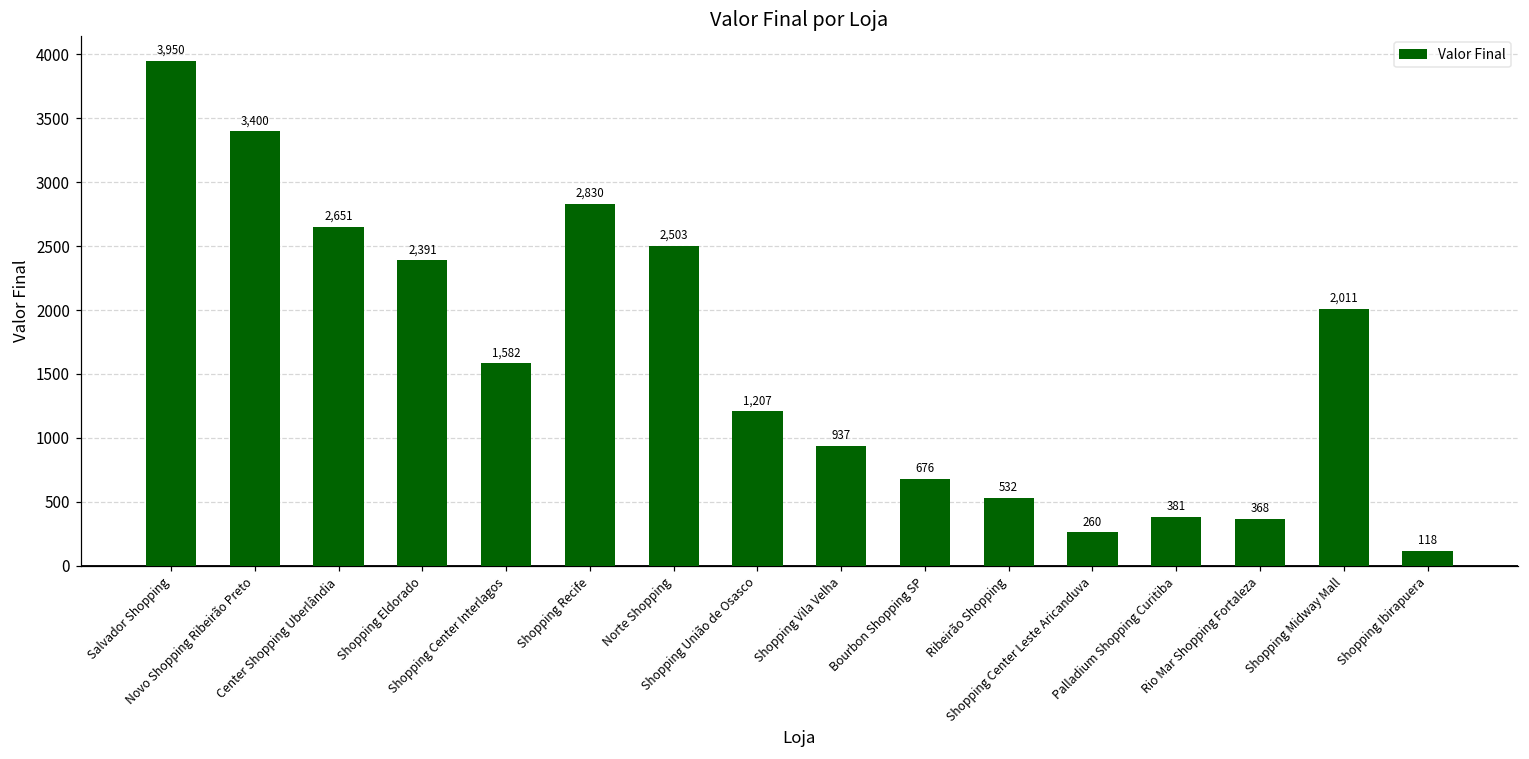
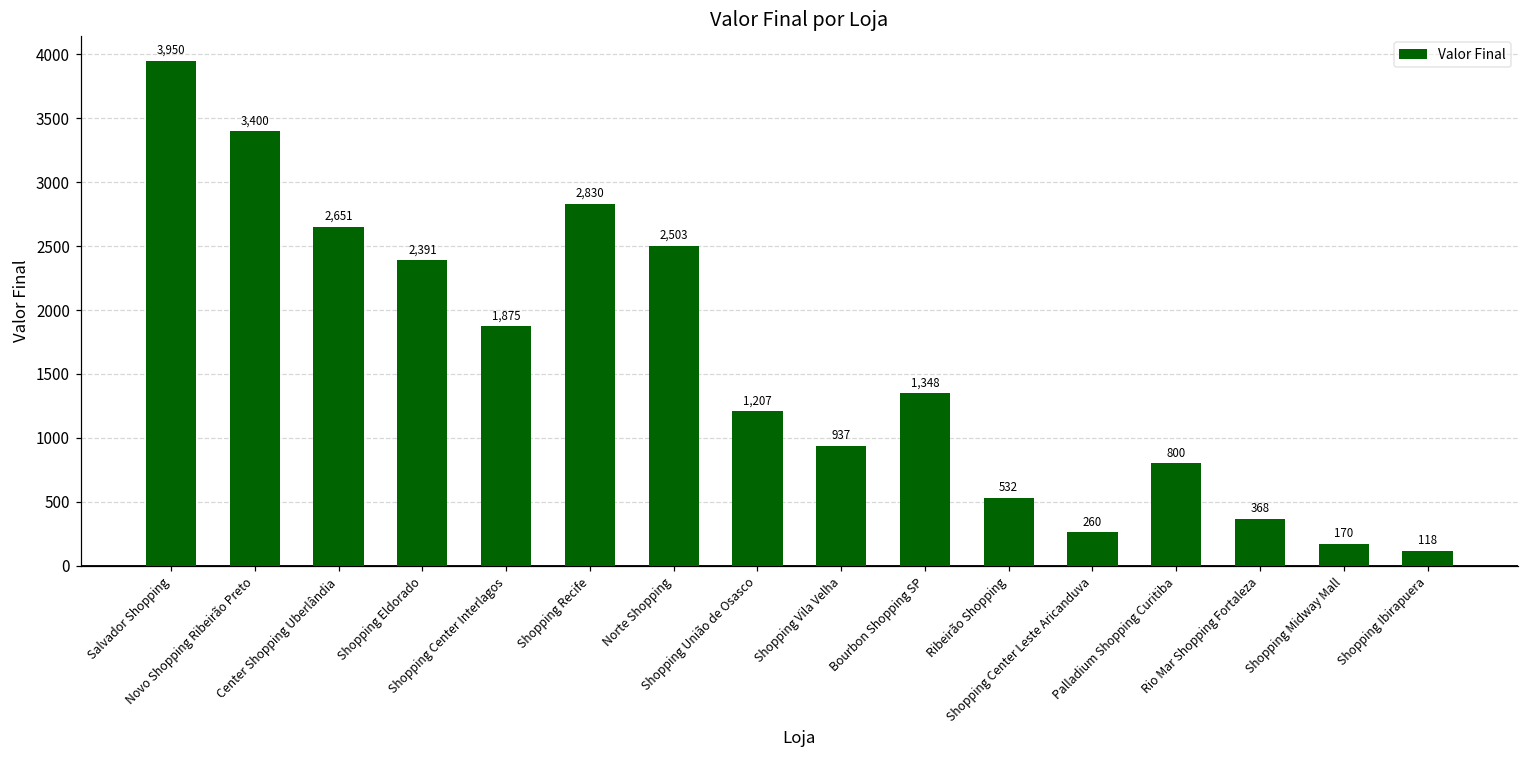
  {
    "Salvador Shopping": "3,950",
    "Novo Shopping Ribeirão Preto": "3,400",
    "Center Shopping Uberlândia": "2,651",
    "Shopping Eldorado": "2,391",
-   "Shopping Center Interlagos": "1,582",
+   "Shopping Center Interlagos": "1,875",
    "Shopping Recife": "2,830",
    "Norte Shopping": "2,503",
    "Shopping União de Osasco": "1,207",
    "Shopping Vila Velha": "937",
-   "Bourbon Shopping SP": "676",
+   "Bourbon Shopping SP": "1,348",
    "Ribeirão Shopping": "532",
    "Shopping Center Leste Aricanduva": "260",
-   "Palladium Shopping Curitiba": "381",
+   "Palladium Shopping Curitiba": "800",
    "Rio Mar Shopping Fortaleza": "368",
-   "Shopping Midway Mall": "2,011",
+   "Shopping Midway Mall": "170",
    "Shopping Ibirapuera": "118"
  }
